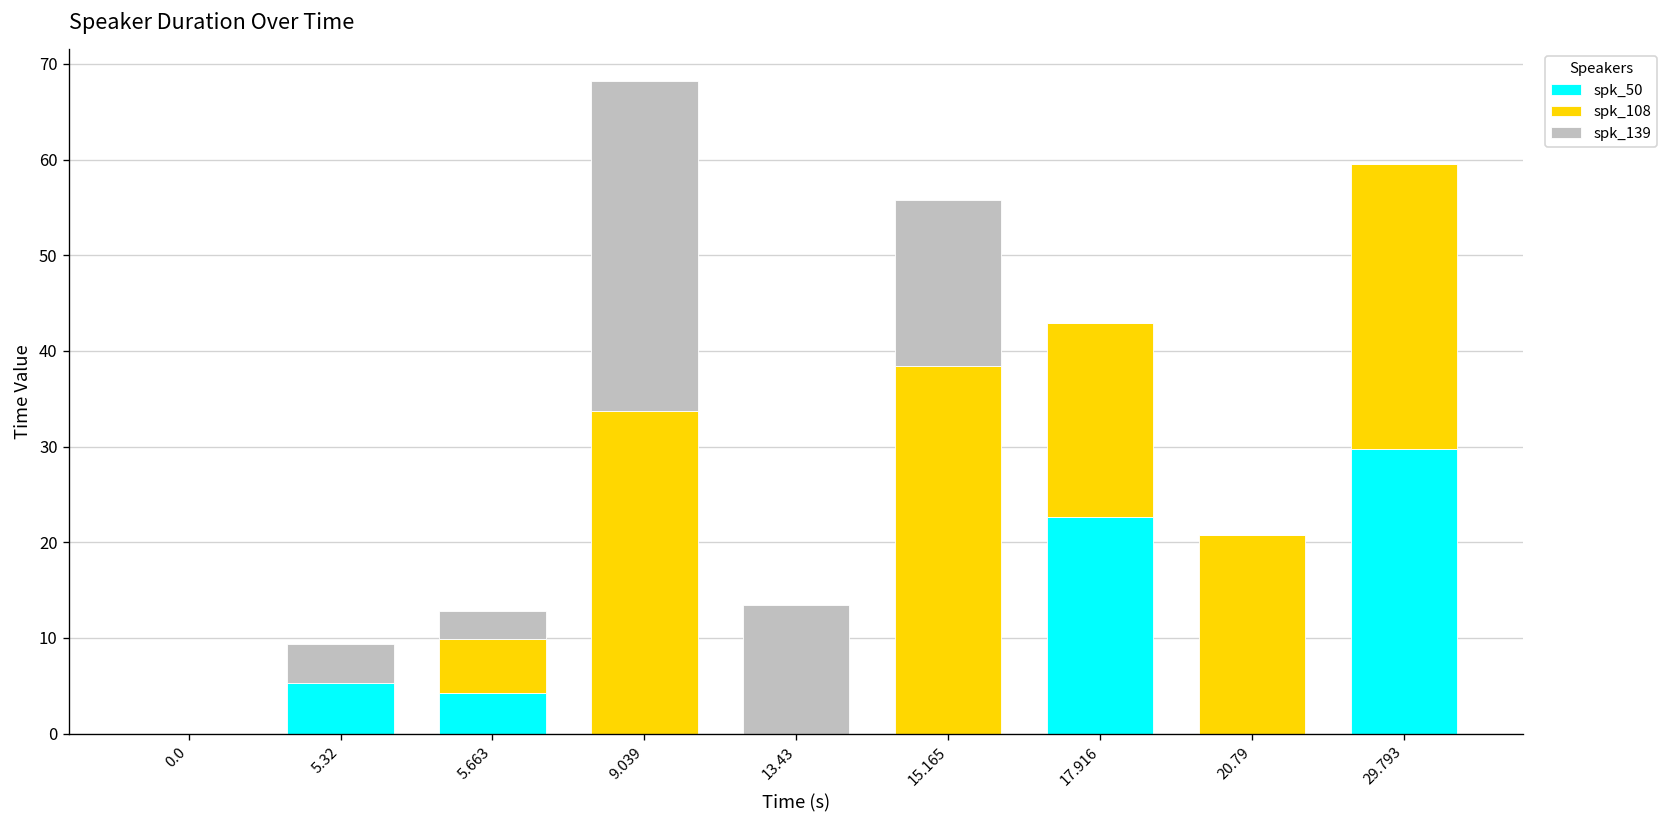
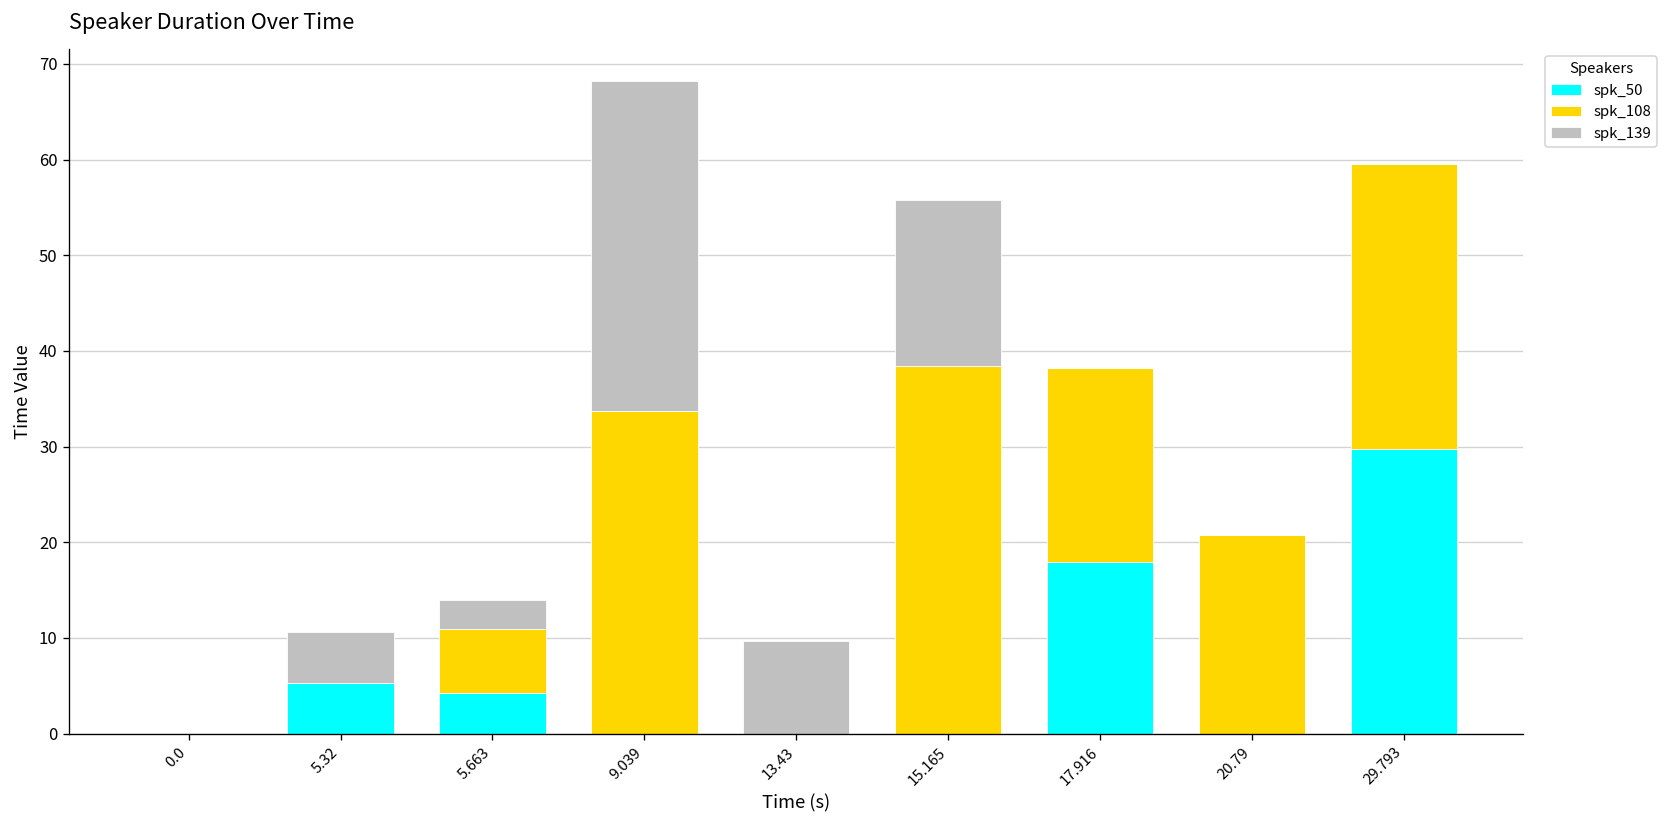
  {
    "spk_50": {
      "0.0": 0,
      "5.32": 5,
      "5.663": 4,
      "9.039": 0,
      "13.43": 0,
      "15.165": 0,
-     "17.916": 23,
+     "17.916": 18,
      "20.79": 0,
      "29.793": 30
    },
    "spk_108": {
      "0.0": 0,
      "5.32": 0,
-     "5.663": 6,
+     "5.663": 7,
      "9.039": 34,
      "13.43": 0,
      "15.165": 38,
      "17.916": 20,
      "20.79": 21,
      "29.793": 30
    },
    "spk_139": {
      "0.0": 0,
-     "5.32": 4,
+     "5.32": 5,
      "5.663": 3,
      "9.039": 34,
-     "13.43": 13,
+     "13.43": 10,
      "15.165": 17,
      "17.916": 0,
      "20.79": 0,
      "29.793": 0
    }
  }
